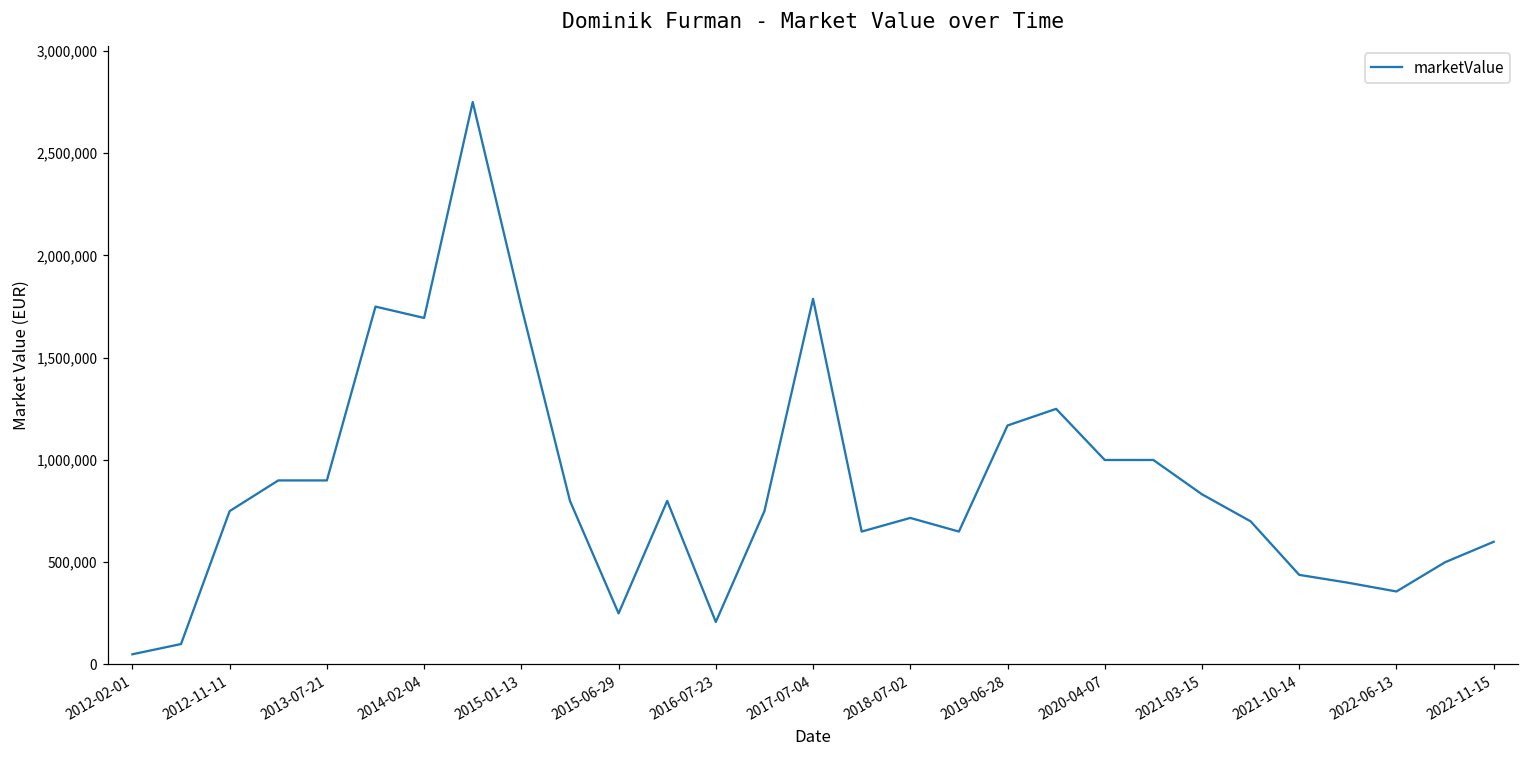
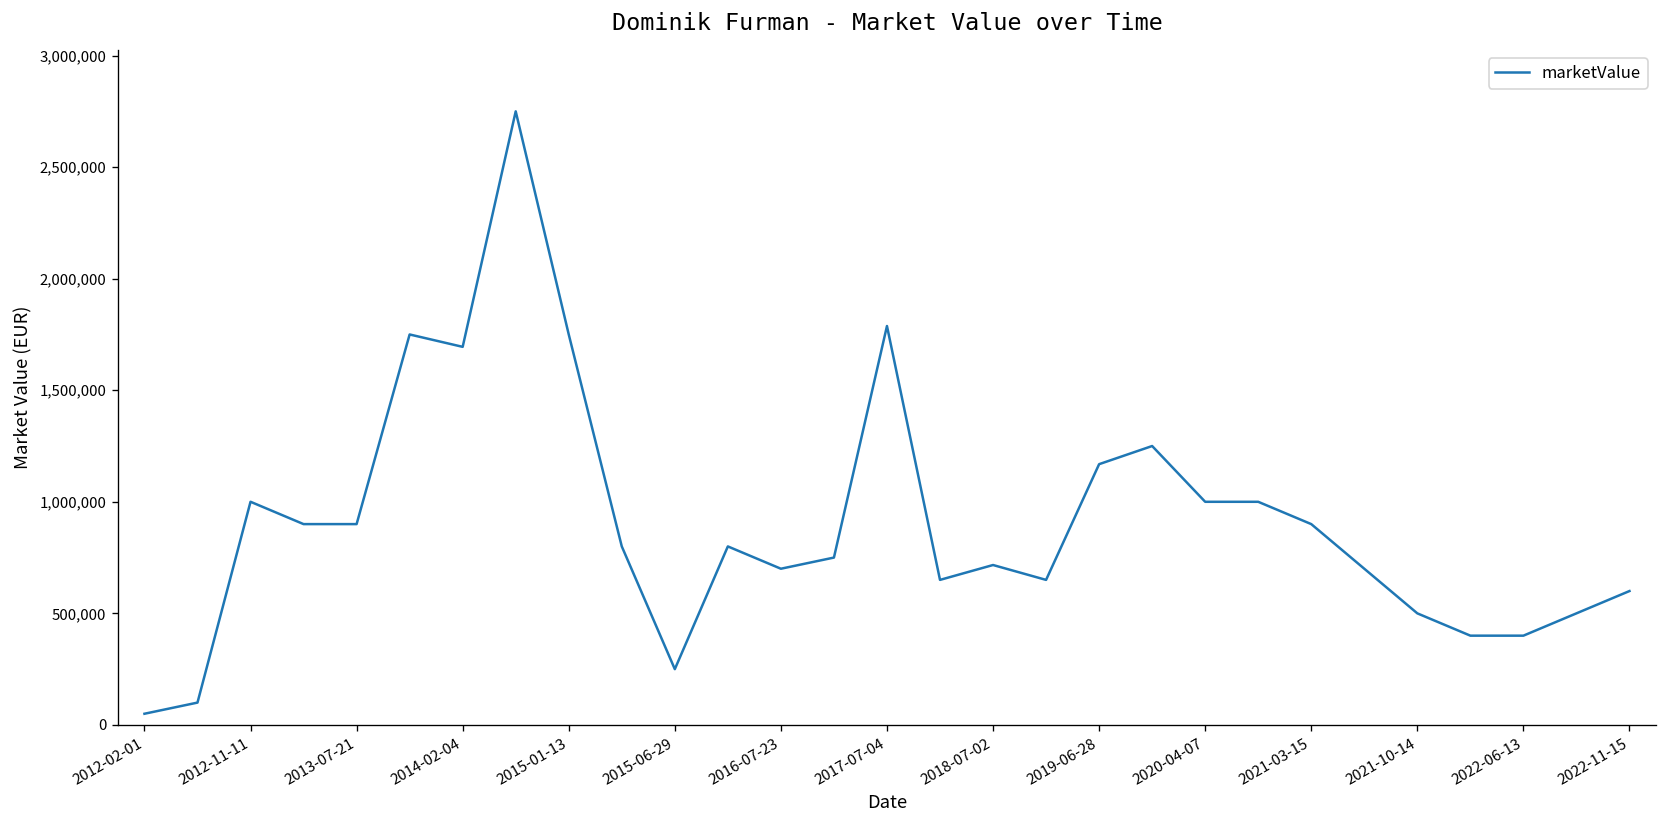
  {
    "2012-02-01": "50,000",
-   "2012-11-11": "750,000",
+   "2012-11-11": "1,000,000",
    "2013-07-21": "900,000",
    "2014-02-04": "1,690,000",
    "2015-01-13": "1,750,000",
    "2015-06-29": "250,000",
-   "2016-07-23": "210,000",
+   "2016-07-23": "700,000",
    "2017-07-04": "1,790,000",
    "2018-07-02": "720,000",
    "2019-06-28": "1,170,000",
    "2020-04-07": "1,000,000",
-   "2021-03-15": "830,000",
-   "2021-10-14": "440,000",
-   "2022-06-13": "360,000",
+   "2021-03-15": "900,000",
+   "2021-10-14": "500,000",
+   "2022-06-13": "400,000",
    "2022-11-15": "600,000"
  }
